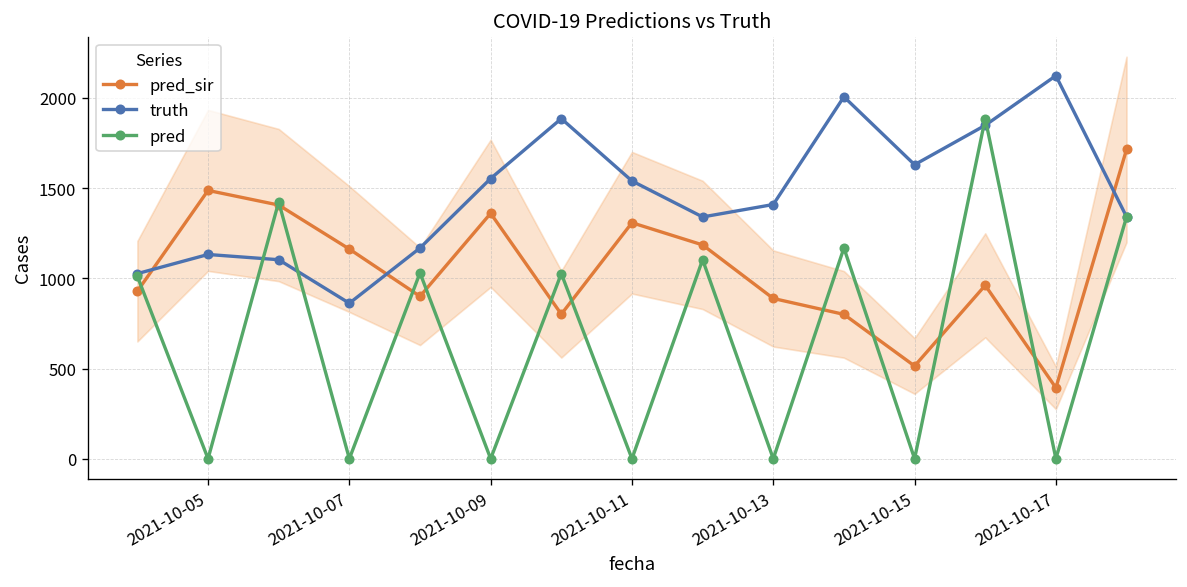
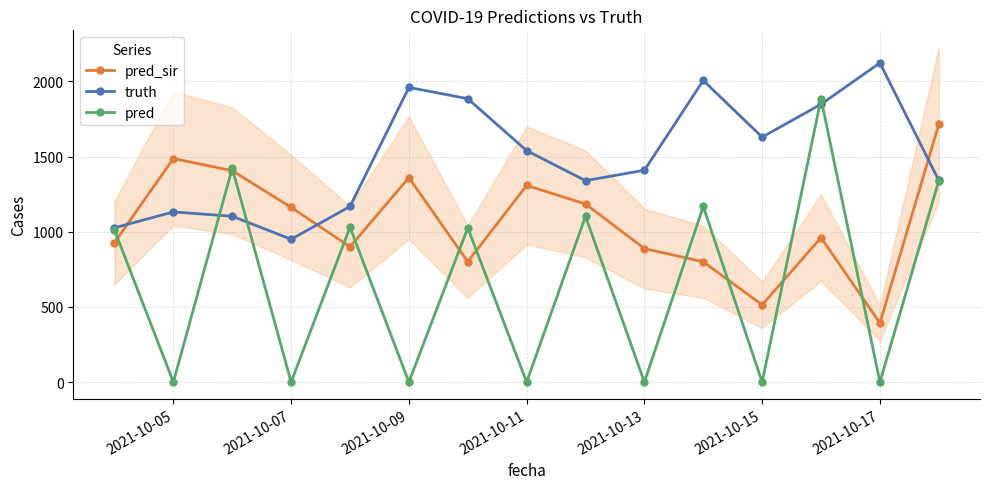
  {
    "pred_sir": {
      "2021-10-05": 1490,
      "2021-10-07": 1160,
      "2021-10-09": 1360,
      "2021-10-11": 1310,
      "2021-10-13": 890,
      "2021-10-15": 510,
      "2021-10-17": 390
    },
    "truth": {
      "2021-10-05": 1130,
-     "2021-10-07": 860,
-     "2021-10-09": 1550,
+     "2021-10-07": 950,
+     "2021-10-09": 1960,
      "2021-10-11": 1540,
      "2021-10-13": 1410,
      "2021-10-15": 1630,
      "2021-10-17": 2120
    },
    "pred": {
      "2021-10-05": 0,
      "2021-10-07": 0,
      "2021-10-09": 0,
      "2021-10-11": 0,
      "2021-10-13": 0,
      "2021-10-15": 0,
      "2021-10-17": 0
    }
  }
